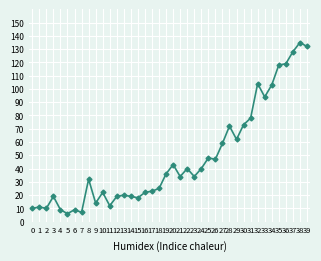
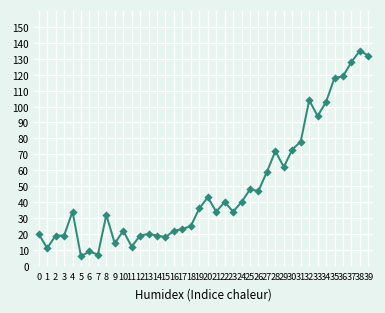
  {
-   "0": 10,
+   "0": 20,
    "1": 11,
-   "2": 10,
+   "2": 19,
    "3": 19,
-   "4": 9,
+   "4": 34,
    "5": 6,
    "6": 9,
    "7": 7,
    "8": 32,
    "9": 14
  }
